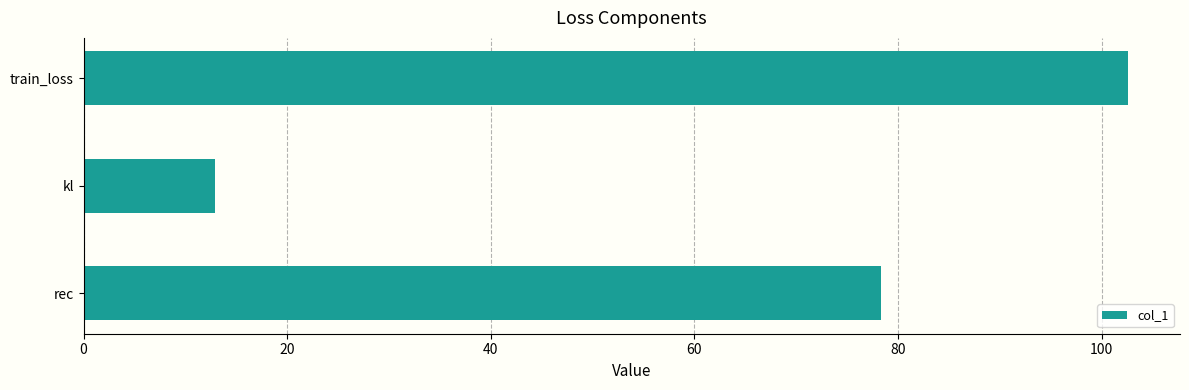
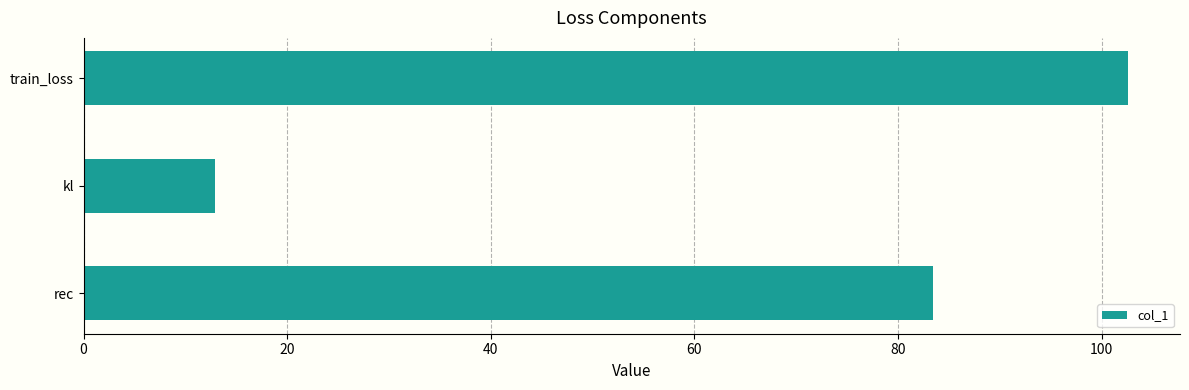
  {
    "train_loss": 102.6,
    "kl": 12.9,
-   "rec": 78.3
+   "rec": 83.4
  }
